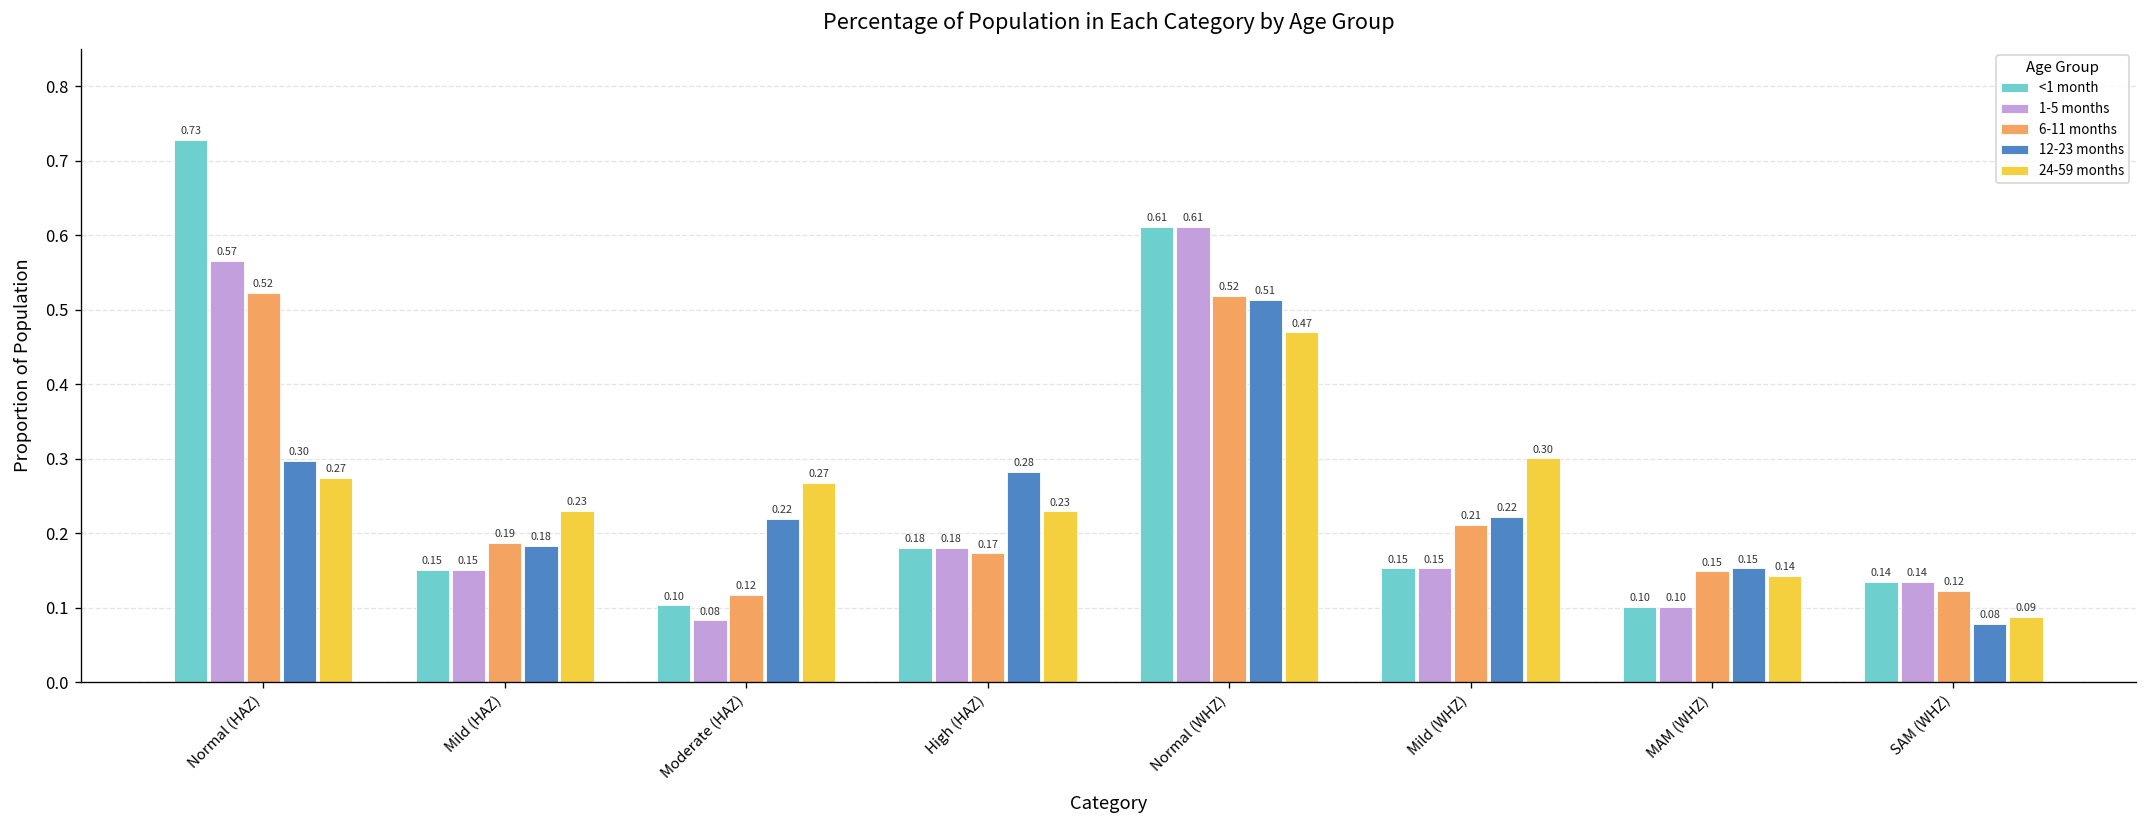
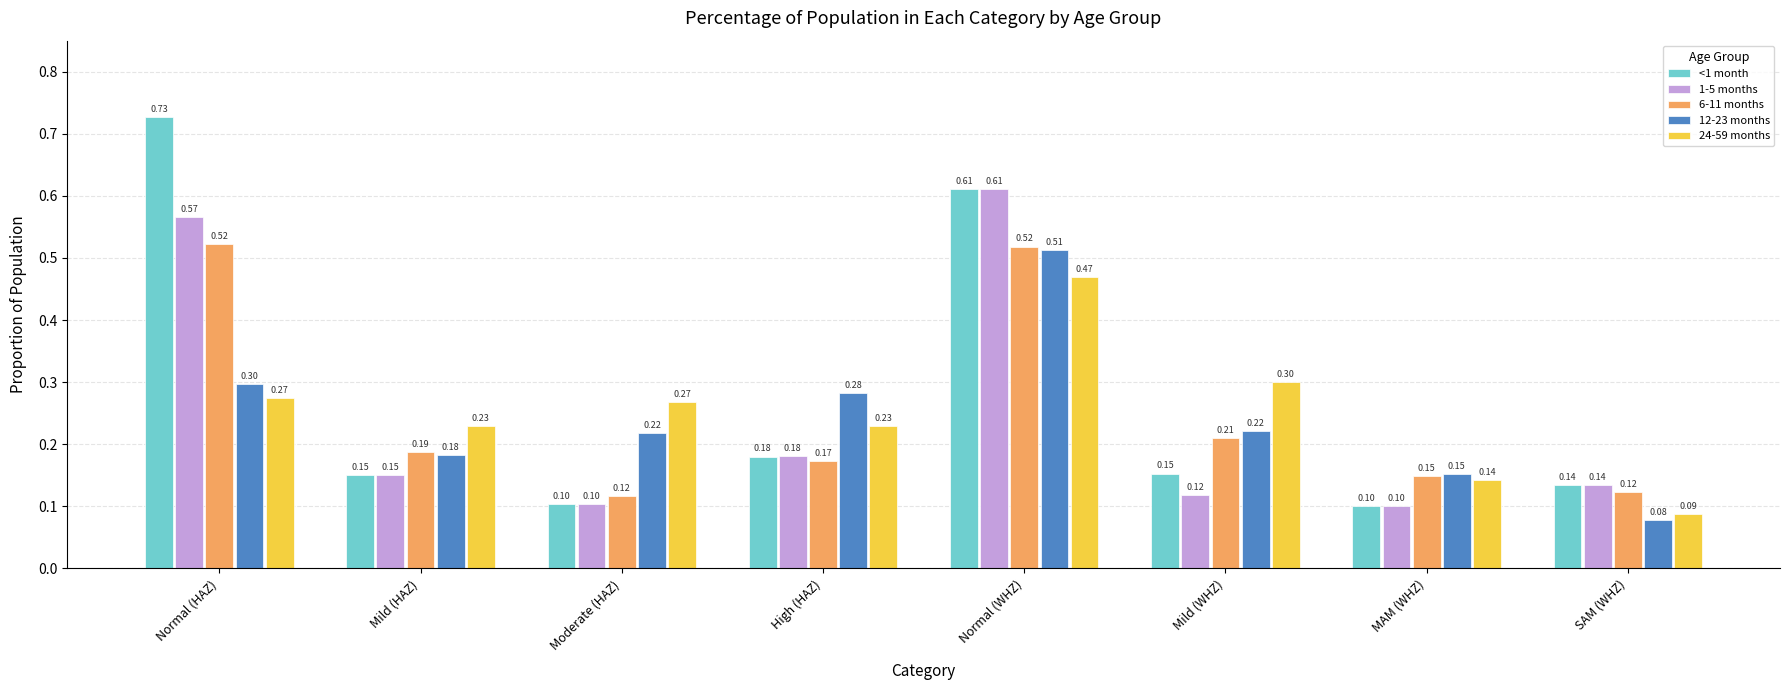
  {
    "<1 month": {
      "Normal (HAZ)": 0.73,
      "Mild (HAZ)": 0.15,
      "Moderate (HAZ)": 0.10,
      "High (HAZ)": 0.18,
      "Normal (WHZ)": 0.61,
      "Mild (WHZ)": 0.15,
      "MAM (WHZ)": 0.10,
      "SAM (WHZ)": 0.14
    },
    "1-5 months": {
      "Normal (HAZ)": 0.57,
      "Mild (HAZ)": 0.15,
-     "Moderate (HAZ)": 0.08,
+     "Moderate (HAZ)": 0.10,
      "High (HAZ)": 0.18,
      "Normal (WHZ)": 0.61,
-     "Mild (WHZ)": 0.15,
+     "Mild (WHZ)": 0.12,
      "MAM (WHZ)": 0.10,
      "SAM (WHZ)": 0.14
    },
    "12-23 months": {
      "Normal (HAZ)": 0.30,
      "Mild (HAZ)": 0.18,
      "Moderate (HAZ)": 0.22,
      "High (HAZ)": 0.28,
      "Normal (WHZ)": 0.51,
      "Mild (WHZ)": 0.22,
      "MAM (WHZ)": 0.15,
      "SAM (WHZ)": 0.08
    }
  }
